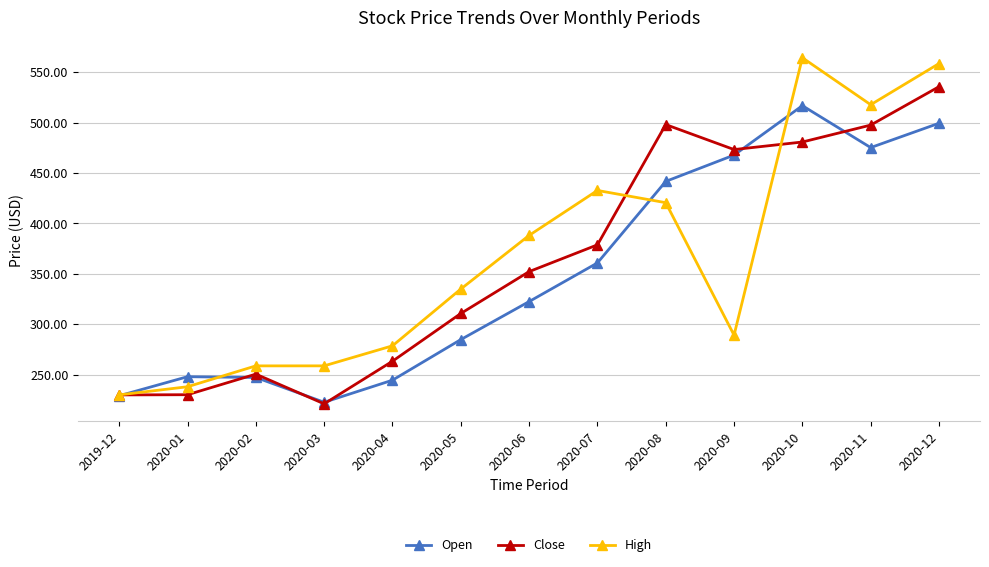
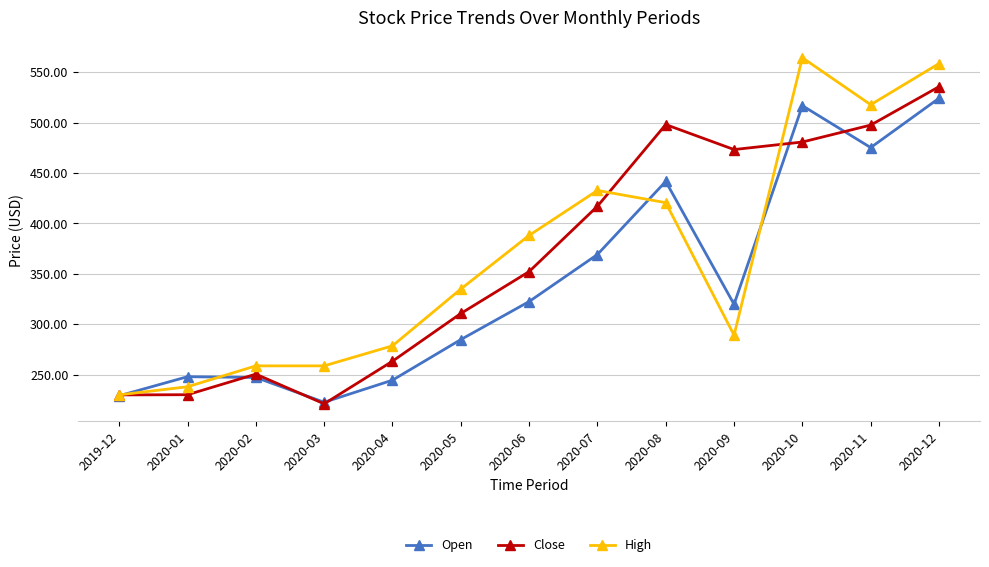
  {
    "Open": {
      "2020-01": 248,
      "2020-02": 247,
      "2020-04": 244,
      "2020-05": 285,
      "2020-06": 322,
-     "2020-07": 361,
+     "2020-07": 369,
      "2020-08": 442,
-     "2020-09": 468,
+     "2020-09": 320,
      "2020-10": 517,
      "2020-11": 475,
-     "2020-12": 499
+     "2020-12": 524
    },
    "Close": {
      "2020-01": 230,
      "2020-02": 250,
      "2020-04": 263,
      "2020-05": 311,
      "2020-06": 352,
-     "2020-07": 379,
+     "2020-07": 417,
      "2020-08": 498,
      "2020-09": 473,
      "2020-10": 481,
      "2020-11": 497,
      "2020-12": 536
    },
    "High": {
      "2020-01": 238,
      "2020-02": 259,
      "2020-03": 259,
      "2020-04": 279,
      "2020-05": 335,
      "2020-06": 388,
      "2020-07": 433,
      "2020-08": 421,
      "2020-09": 289,
      "2020-10": 564,
      "2020-11": 518,
      "2020-12": 559
    }
  }
